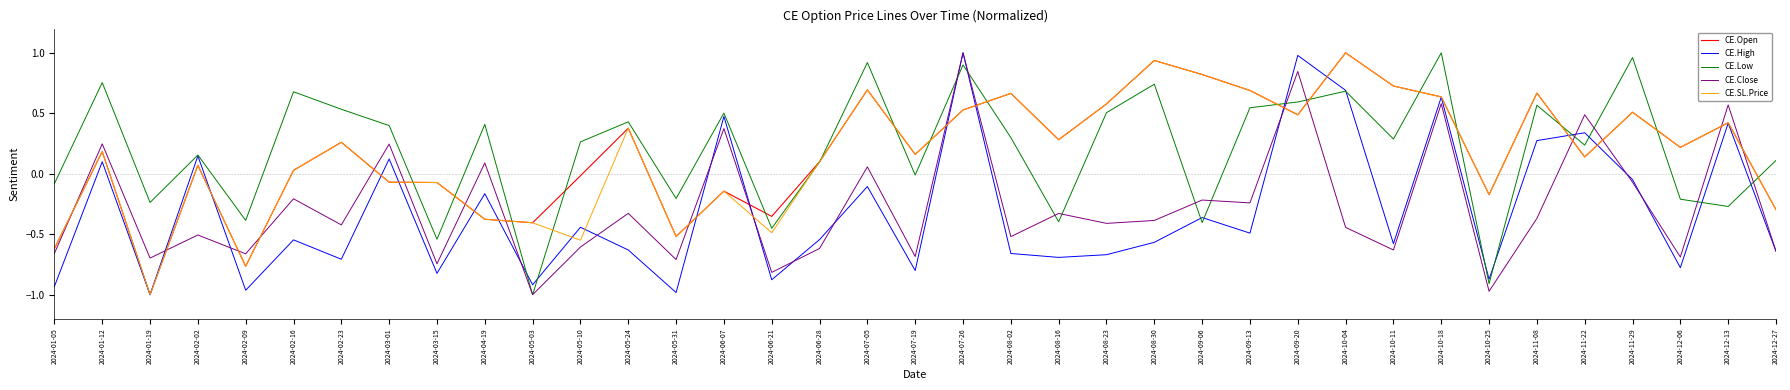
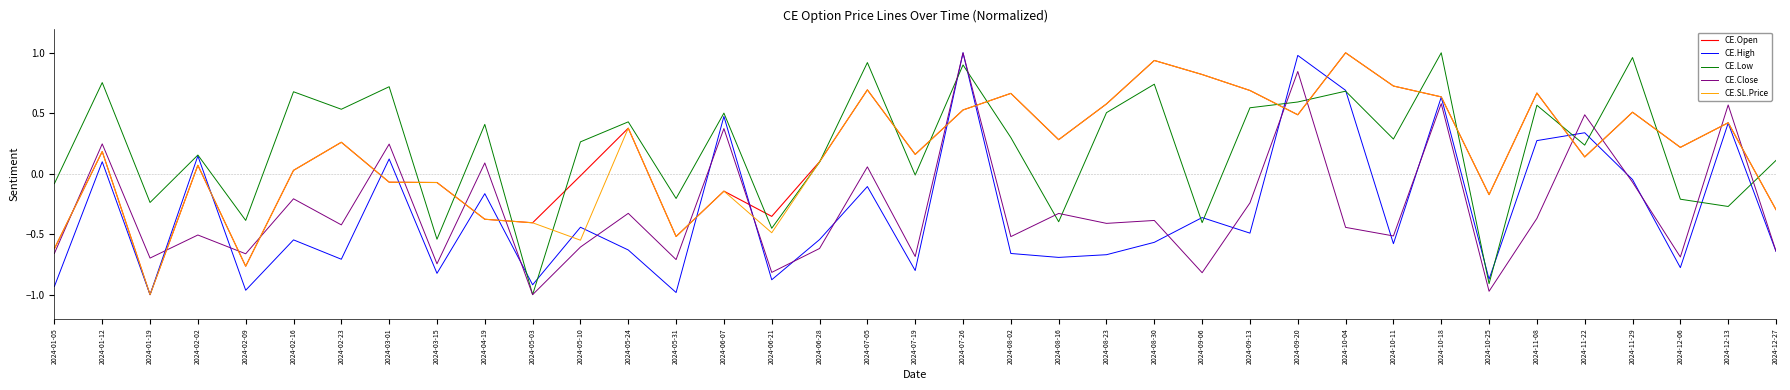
  {
    "CE.Open": {
      "2024-05-10": -0.02,
      "2024-06-21": -0.35
    },
    "CE.High": {
      "2024-01-05": -0.93,
      "2024-01-12": 0.10,
      "2024-02-09": -0.96,
      "2024-02-16": -0.55,
      "2024-02-23": -0.71,
      "2024-03-01": 0.12,
      "2024-03-15": -0.82,
      "2024-04-19": -0.16,
      "2024-05-03": -0.92,
      "2024-05-10": -0.44,
      "2024-05-24": -0.63,
      "2024-05-31": -0.98,
      "2024-06-07": 0.47,
      "2024-06-21": -0.88,
      "2024-06-28": -0.54,
      "2024-07-05": -0.11,
      "2024-07-19": -0.80,
      "2024-08-02": -0.66,
      "2024-08-16": -0.69,
      "2024-08-23": -0.67,
      "2024-08-30": -0.57,
      "2024-09-06": -0.36,
      "2024-09-13": -0.49,
      "2024-09-20": 0.98,
      "2024-10-11": -0.58,
      "2024-10-25": -0.87,
      "2024-11-08": 0.27,
      "2024-11-22": 0.34,
      "2024-11-29": -0.05,
      "2024-12-06": -0.78
    },
    "CE.Low": {
      "2024-01-05": -0.08,
      "2024-01-12": 0.75,
      "2024-01-19": -0.24,
      "2024-02-09": -0.39,
      "2024-02-16": 0.68,
      "2024-02-23": 0.53,
-     "2024-03-01": 0.40,
+     "2024-03-01": 0.72,
      "2024-03-15": -0.54,
      "2024-04-19": 0.41,
      "2024-05-10": 0.26,
      "2024-05-24": 0.43,
      "2024-05-31": -0.20,
      "2024-06-07": 0.50,
      "2024-06-21": -0.45,
      "2024-07-05": 0.92,
      "2024-07-19": -0.01,
      "2024-07-26": 0.90,
      "2024-08-02": 0.30,
      "2024-08-16": -0.40,
      "2024-08-23": 0.50,
      "2024-08-30": 0.74,
      "2024-09-06": -0.40,
      "2024-09-13": 0.55,
      "2024-09-20": 0.59,
      "2024-10-11": 0.29,
      "2024-10-18": 1.00,
      "2024-10-25": -0.91,
      "2024-11-08": 0.57,
      "2024-11-22": 0.24,
      "2024-11-29": 0.96,
      "2024-12-06": -0.21,
      "2024-12-13": -0.27,
      "2024-12-27": 0.11
    },
    "CE.Close": {
      "2024-01-05": -0.66,
      "2024-01-12": 0.25,
      "2024-01-19": -0.70,
      "2024-02-02": -0.51,
      "2024-02-09": -0.66,
      "2024-02-16": -0.21,
      "2024-02-23": -0.42,
      "2024-03-01": 0.25,
      "2024-03-15": -0.74,
      "2024-04-19": 0.09,
      "2024-05-10": -0.61,
      "2024-05-24": -0.33,
      "2024-05-31": -0.71,
      "2024-06-07": 0.37,
      "2024-06-21": -0.82,
      "2024-06-28": -0.62,
      "2024-07-05": 0.06,
      "2024-07-19": -0.68,
      "2024-08-02": -0.52,
      "2024-08-16": -0.33,
      "2024-08-23": -0.41,
      "2024-08-30": -0.39,
-     "2024-09-06": -0.22,
+     "2024-09-06": -0.82,
      "2024-09-13": -0.24,
      "2024-09-20": 0.85,
      "2024-10-04": -0.44,
-     "2024-10-11": -0.63,
+     "2024-10-11": -0.51,
      "2024-10-18": 0.58,
      "2024-10-25": -0.97,
      "2024-11-08": -0.37,
      "2024-11-22": 0.49,
      "2024-11-29": -0.07,
      "2024-12-06": -0.69,
      "2024-12-13": 0.57
    },
    "CE.SL.Price": {
      "2024-05-10": -0.55,
      "2024-06-21": -0.49
    }
  }
